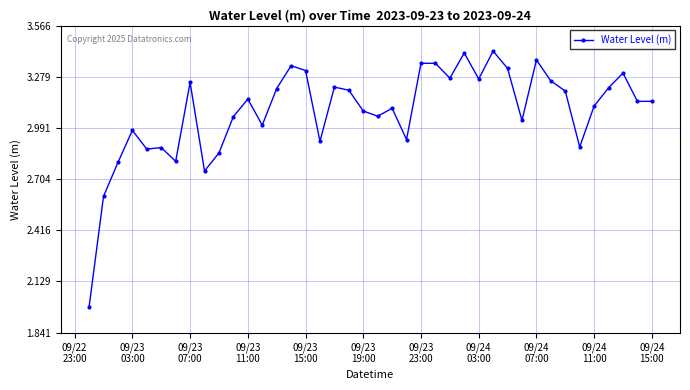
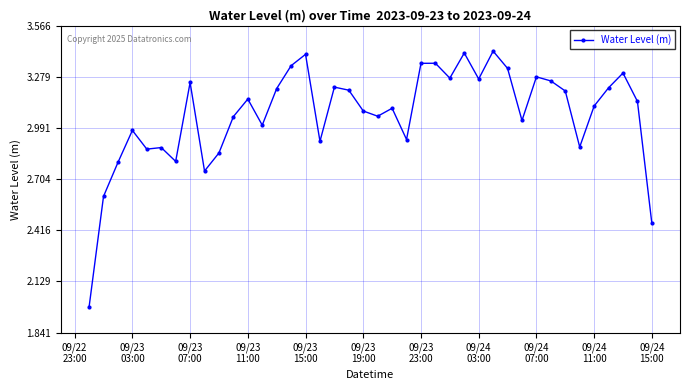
  {
    "09/23 03:00": 2.98,
    "09/23 07:00": 3.25,
    "09/23 11:00": 3.15,
-   "09/23 15:00": 3.31,
+   "09/23 15:00": 3.40,
    "09/23 19:00": 3.09,
    "09/23 23:00": 3.35,
    "09/24 03:00": 3.27,
-   "09/24 07:00": 3.37,
+   "09/24 07:00": 3.28,
    "09/24 11:00": 3.11,
-   "09/24 15:00": 3.14
+   "09/24 15:00": 2.45
  }
